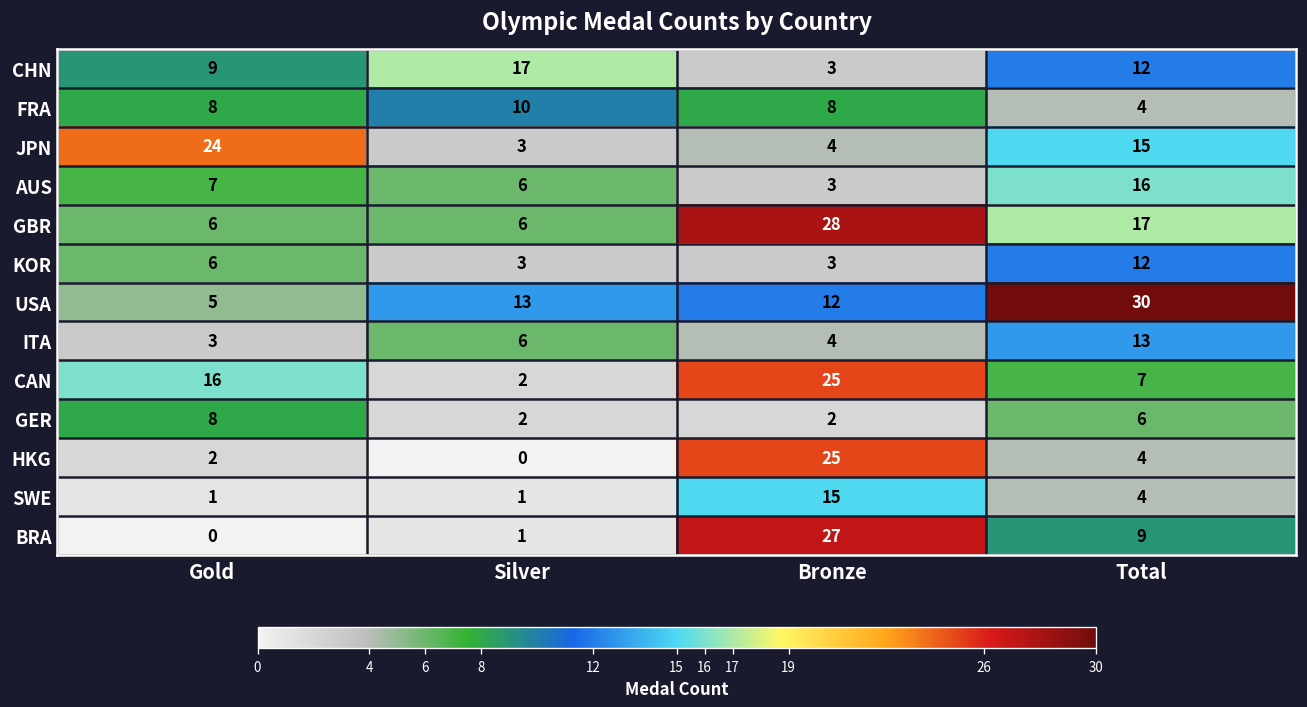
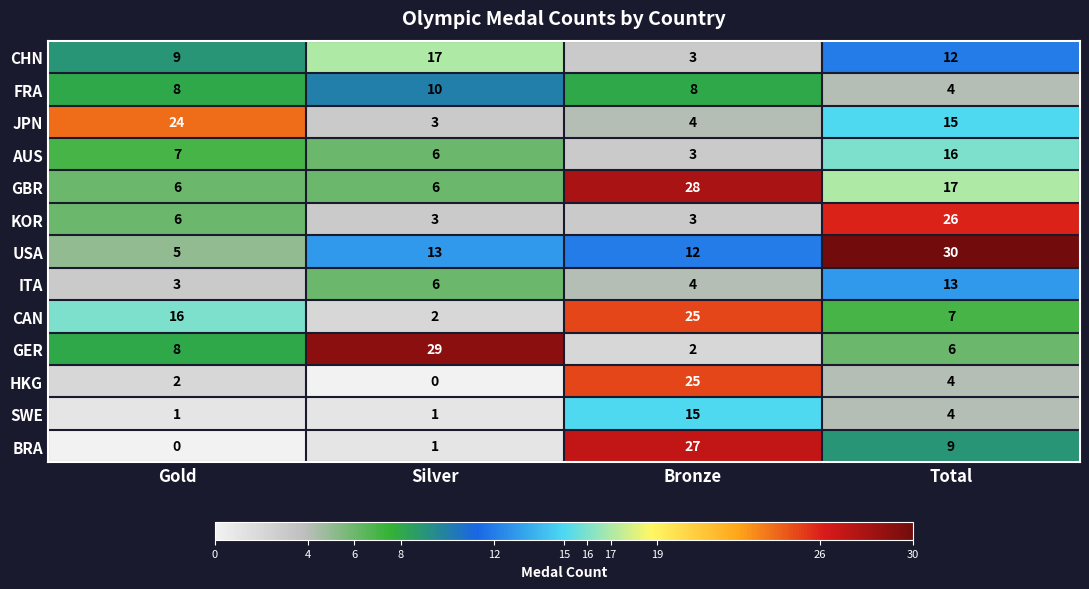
  {
    "CHN": {
      "Gold": 9,
      "Silver": 17,
      "Bronze": 3,
      "Total": 12
    },
    "FRA": {
      "Gold": 8,
      "Silver": 10,
      "Bronze": 8,
      "Total": 4
    },
    "JPN": {
      "Gold": 24,
      "Silver": 3,
      "Bronze": 4,
      "Total": 15
    },
    "AUS": {
      "Gold": 7,
      "Silver": 6,
      "Bronze": 3,
      "Total": 16
    },
    "GBR": {
      "Gold": 6,
      "Silver": 6,
      "Bronze": 28,
      "Total": 17
    },
    "KOR": {
      "Gold": 6,
      "Silver": 3,
      "Bronze": 3,
-     "Total": 12
+     "Total": 26
    },
    "USA": {
      "Gold": 5,
      "Silver": 13,
      "Bronze": 12,
      "Total": 30
    },
    "ITA": {
      "Gold": 3,
      "Silver": 6,
      "Bronze": 4,
      "Total": 13
    },
    "CAN": {
      "Gold": 16,
      "Silver": 2,
      "Bronze": 25,
      "Total": 7
    },
    "GER": {
      "Gold": 8,
-     "Silver": 2,
+     "Silver": 29,
      "Bronze": 2,
      "Total": 6
    },
    "HKG": {
      "Gold": 2,
      "Silver": 0,
      "Bronze": 25,
      "Total": 4
    },
    "SWE": {
      "Gold": 1,
      "Silver": 1,
      "Bronze": 15,
      "Total": 4
    },
    "BRA": {
      "Gold": 0,
      "Silver": 1,
      "Bronze": 27,
      "Total": 9
    }
  }
